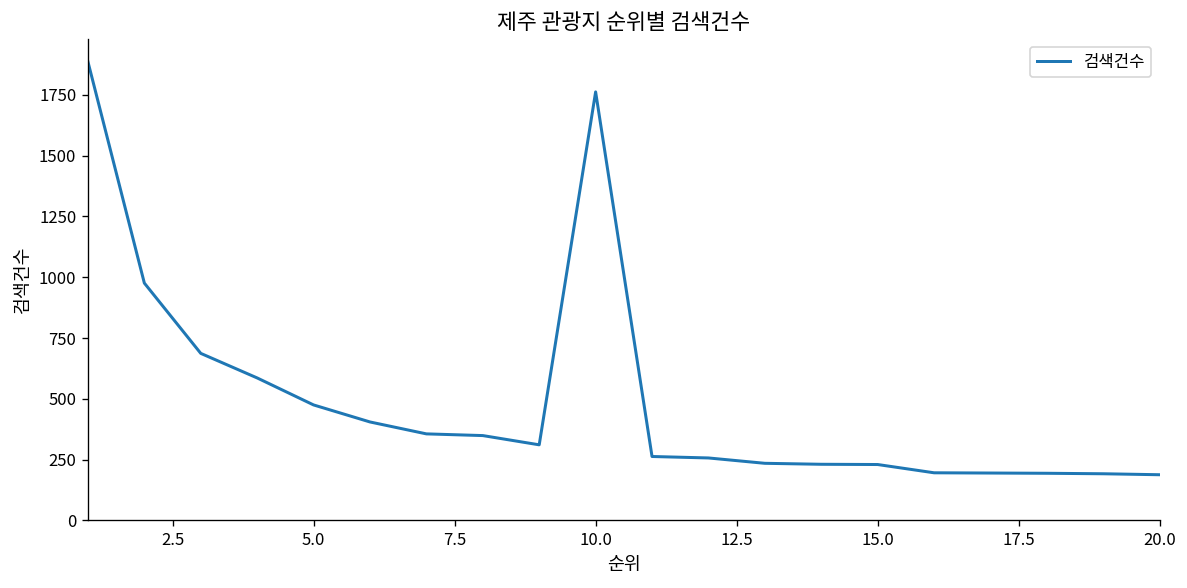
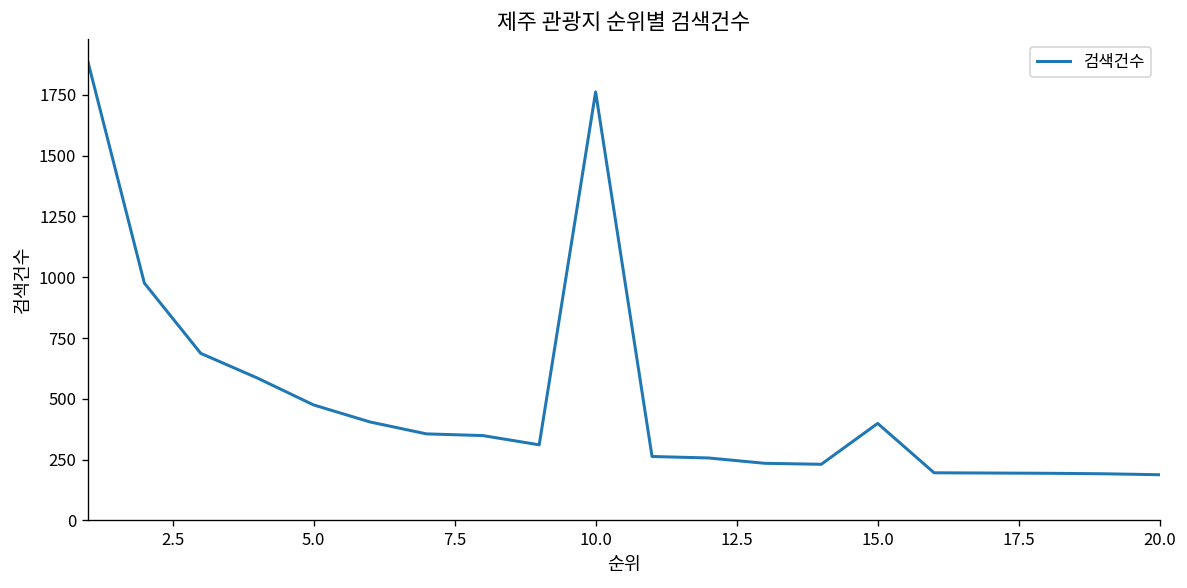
  {
    "5.0": 480,
    "10.0": 1760,
-   "15.0": 230,
+   "15.0": 400,
    "20.0": 190
  }
